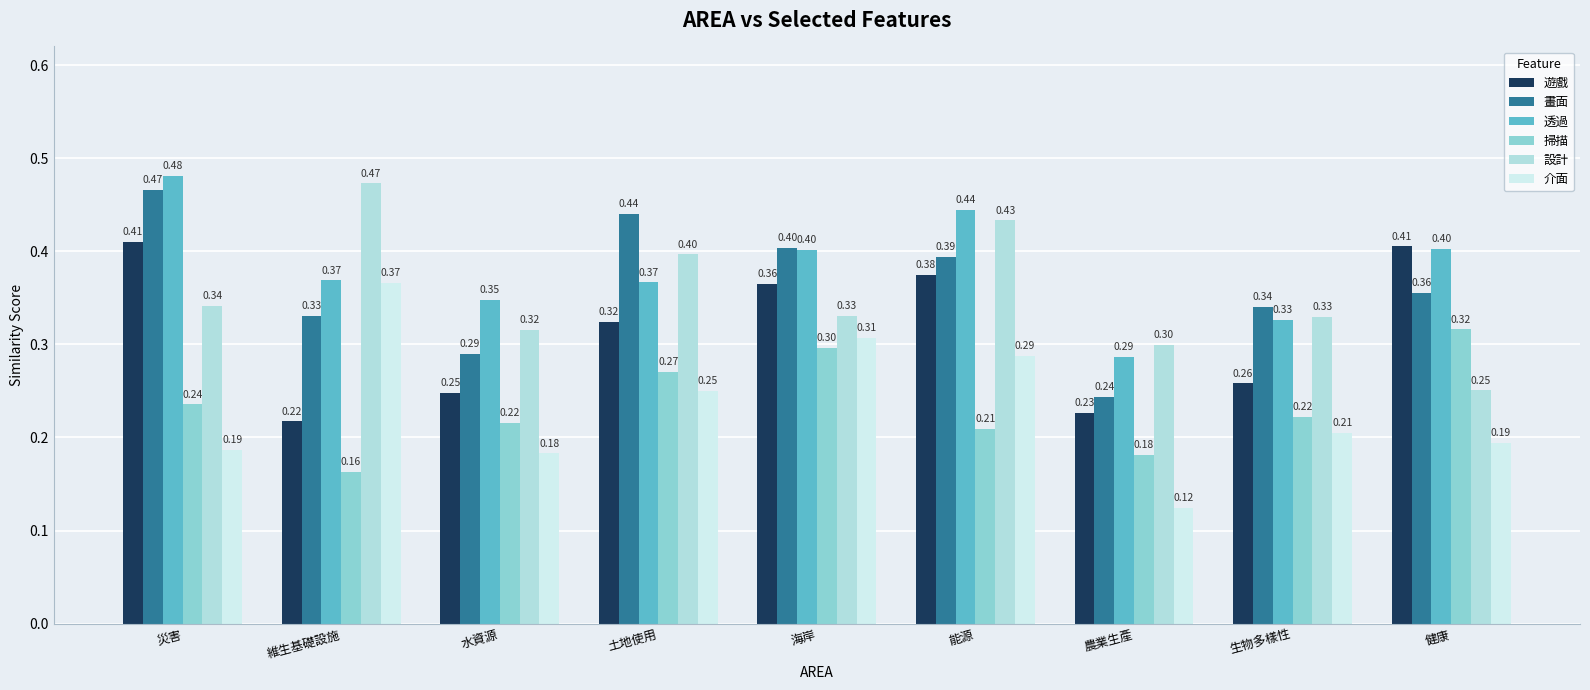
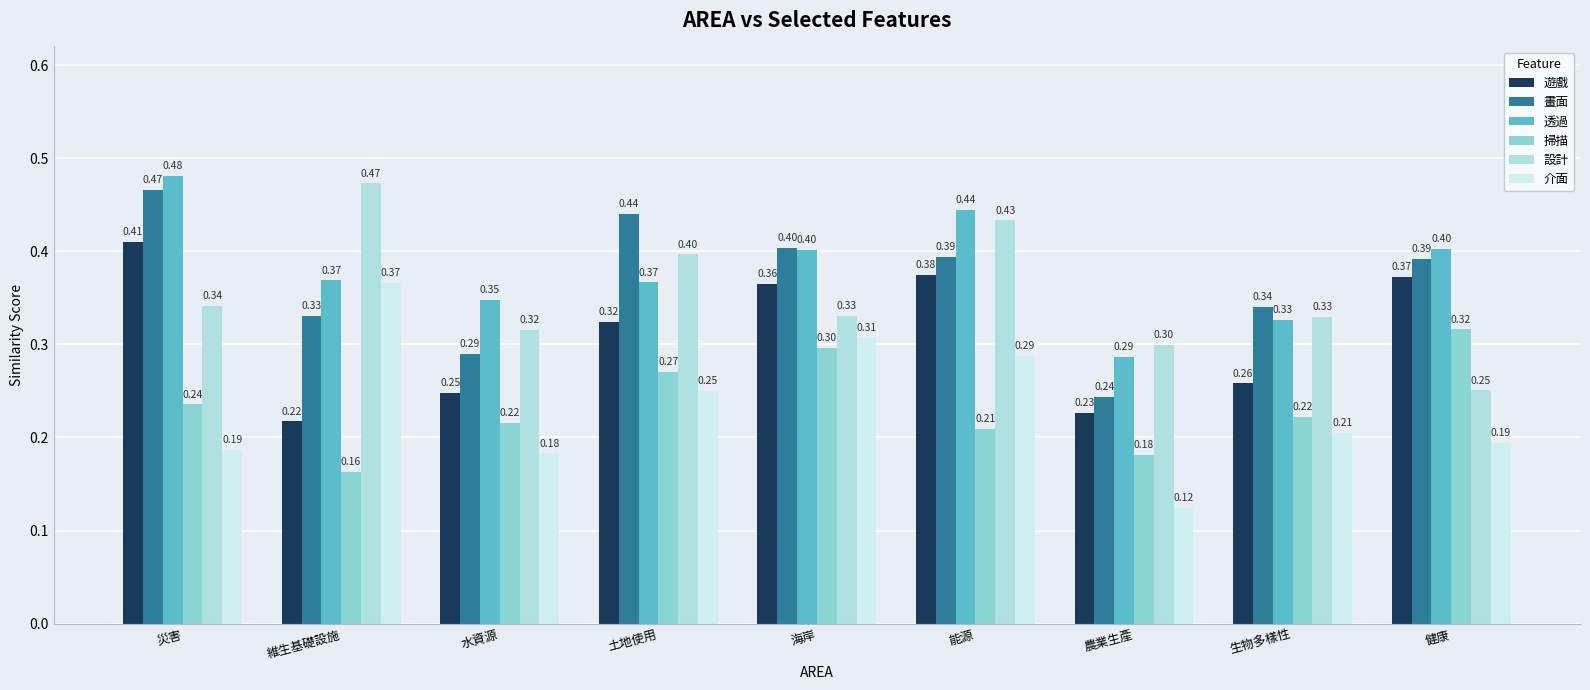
  {
    "遊戲": {
      "災害": 0.41,
      "維生基礎設施": 0.22,
      "水資源": 0.25,
      "土地使用": 0.32,
      "海岸": 0.36,
      "能源": 0.38,
      "農業生產": 0.23,
      "生物多樣性": 0.26,
-     "健康": 0.41
+     "健康": 0.37
    },
    "畫面": {
      "災害": 0.47,
      "維生基礎設施": 0.33,
      "水資源": 0.29,
      "土地使用": 0.44,
      "海岸": 0.40,
      "能源": 0.39,
      "農業生產": 0.24,
      "生物多樣性": 0.34,
-     "健康": 0.36
+     "健康": 0.39
    }
  }
